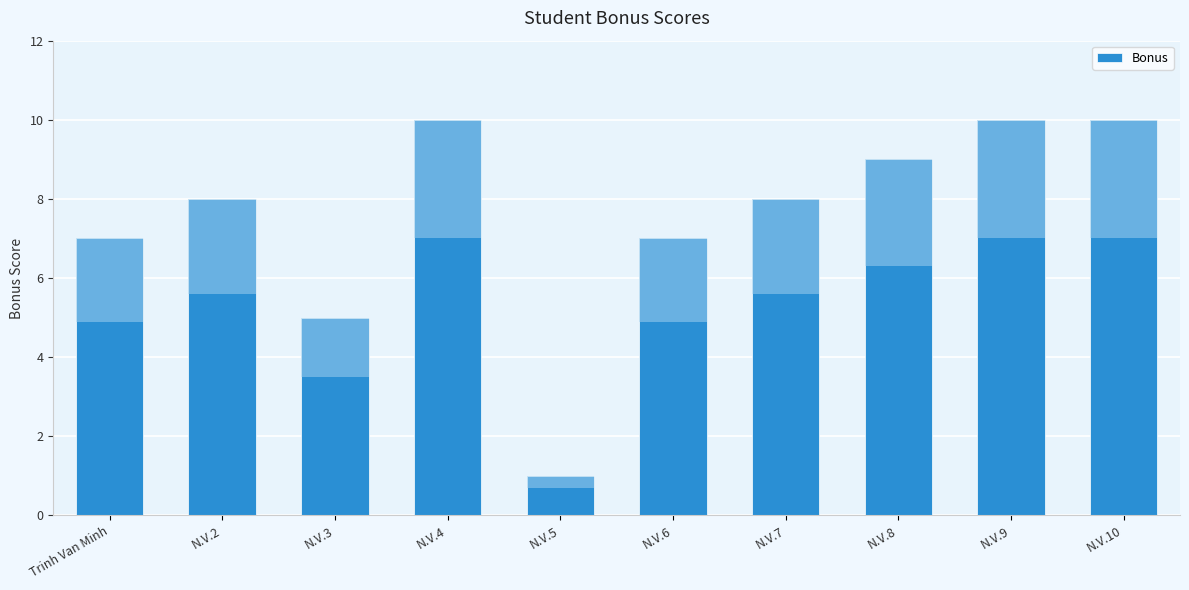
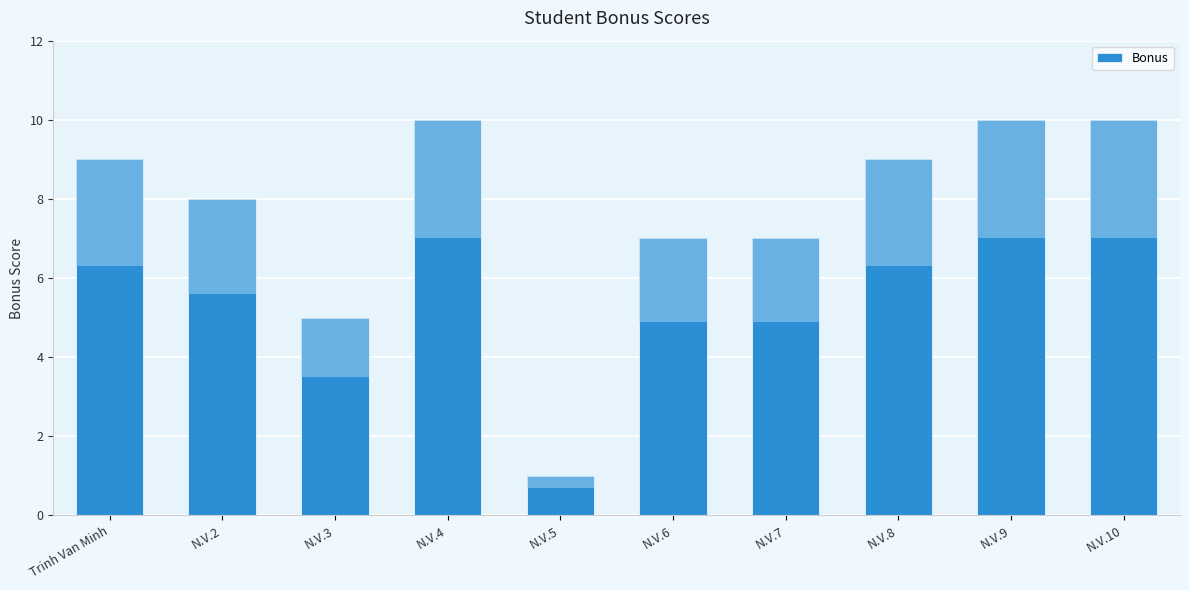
  {
-   "Trinh Van Minh": 7,
+   "Trinh Van Minh": 9,
    "N.V.2": 8,
    "N.V.3": 5,
    "N.V.4": 10,
    "N.V.5": 1,
    "N.V.6": 7,
-   "N.V.7": 8,
+   "N.V.7": 7,
    "N.V.8": 9,
    "N.V.9": 10,
    "N.V.10": 10
  }
